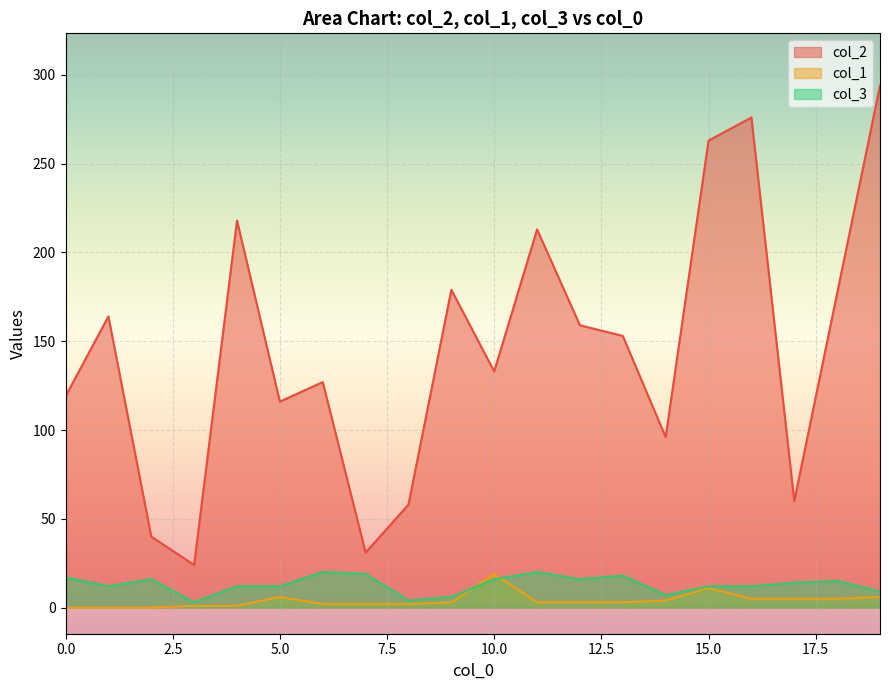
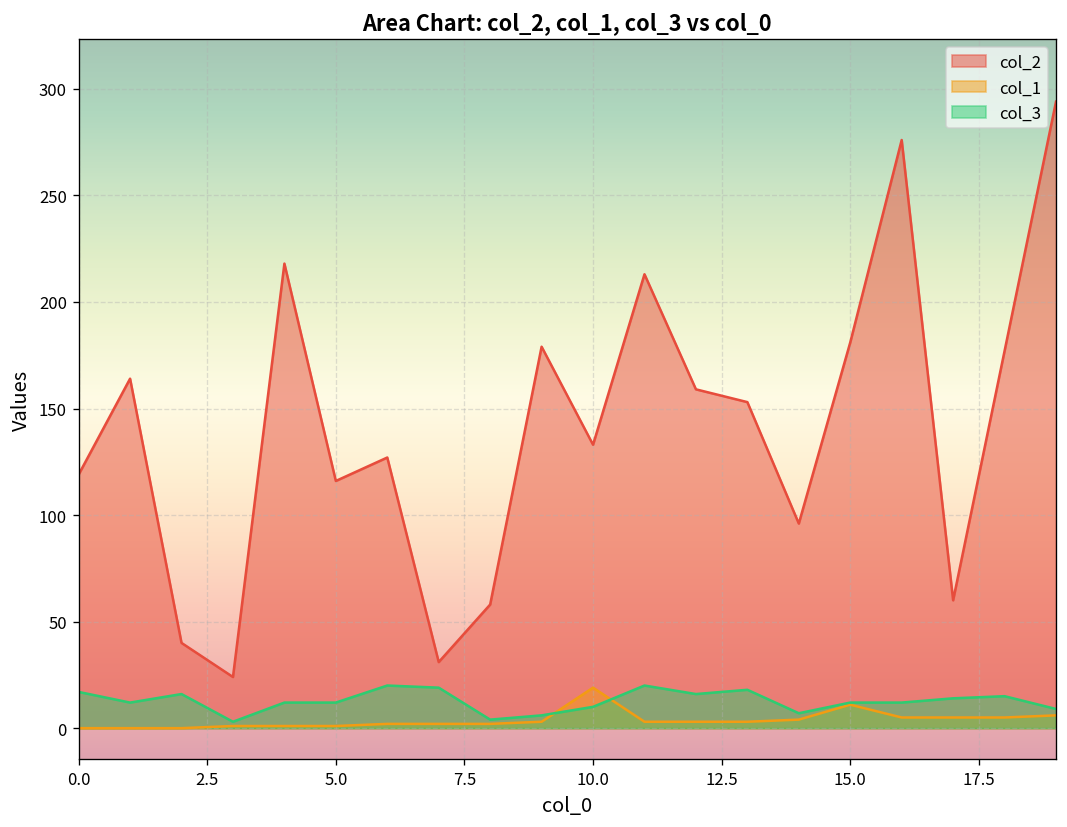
  {
    "col_2": {
      "0.0": 119,
      "5.0": 116,
      "10.0": 133,
-     "15.0": 263
+     "15.0": 181
    },
    "col_1": {
      "0.0": 0,
-     "5.0": 6,
+     "5.0": 1,
      "10.0": 19
    },
    "col_3": {
      "0.0": 17,
      "5.0": 12,
-     "10.0": 16
+     "10.0": 10
    }
  }
